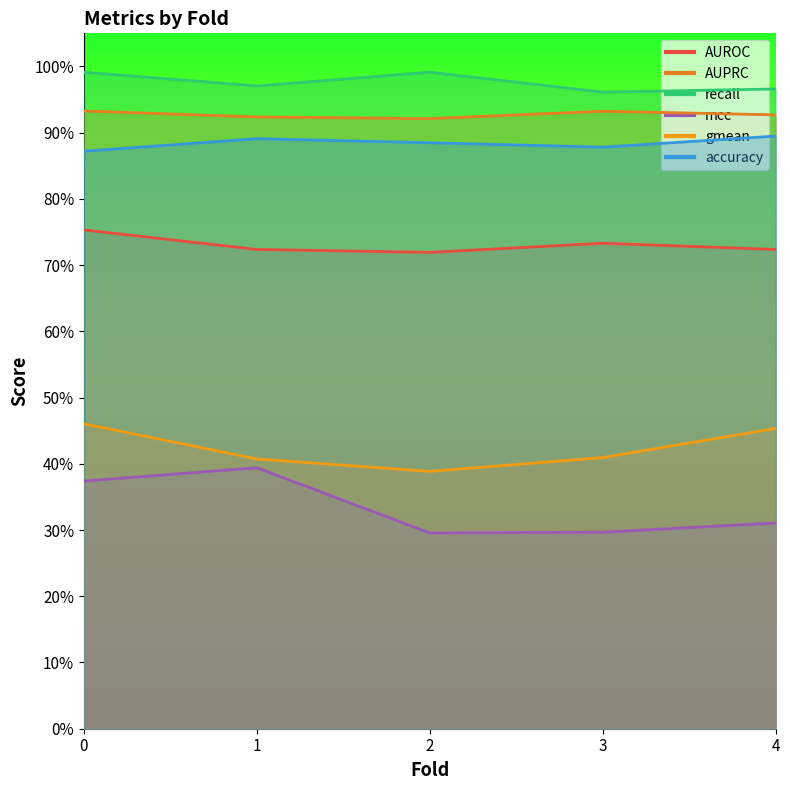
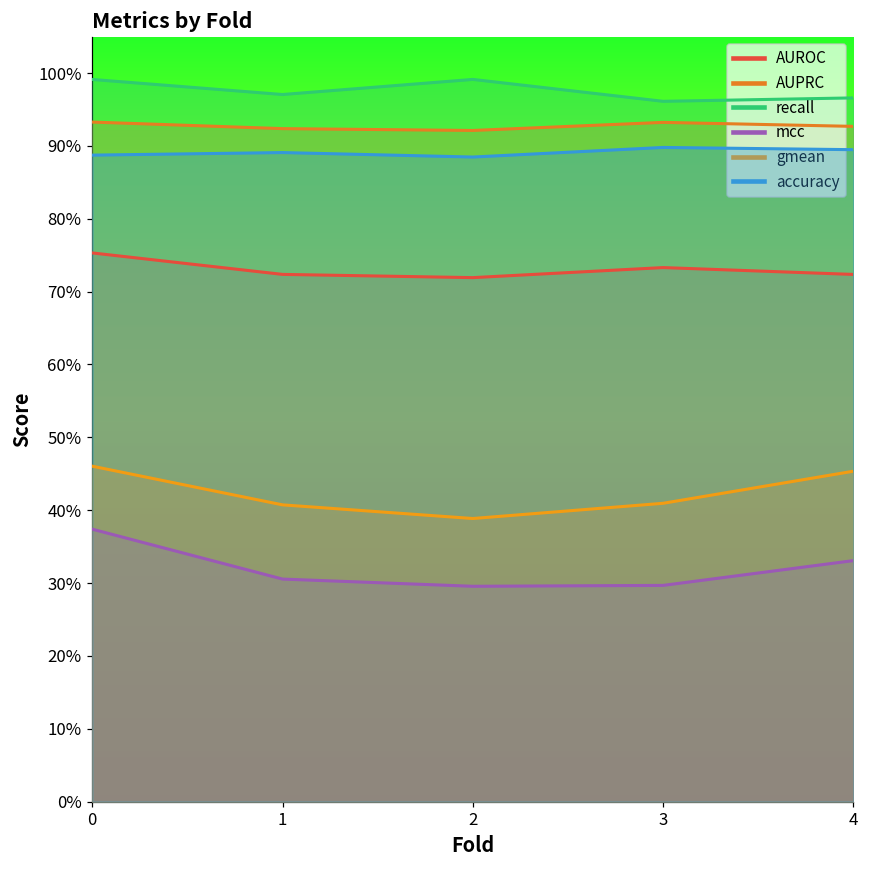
  {
    "recall": {
      "0": "99%",
      "1": "97%",
      "2": "99%",
      "3": "96%",
      "4": "97%"
    },
    "mcc": {
      "0": "37%",
-     "1": "39%",
+     "1": "31%",
      "2": "30%",
      "3": "30%",
-     "4": "31%"
+     "4": "33%"
    },
    "accuracy": {
-     "0": "87%",
+     "0": "89%",
      "1": "89%",
      "2": "88%",
-     "3": "88%",
+     "3": "90%",
      "4": "89%"
    }
  }
